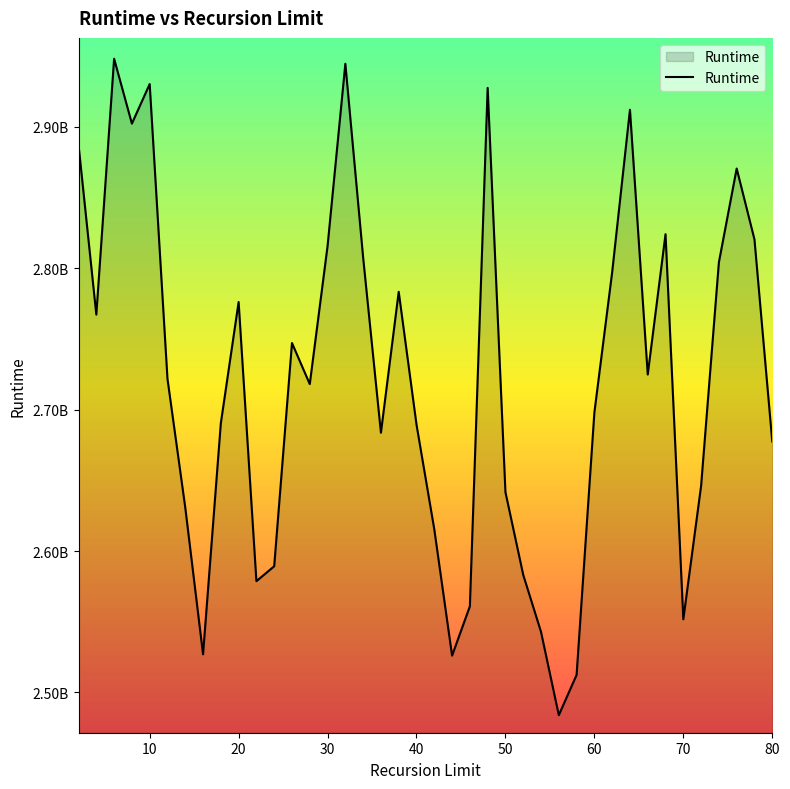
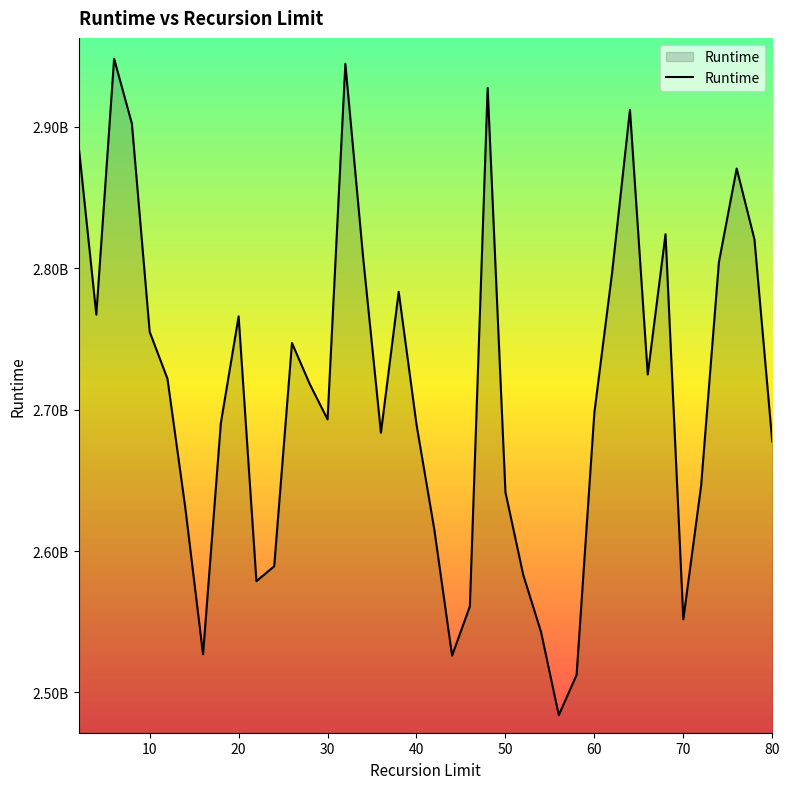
  {
-   "10": 2930000000,
-   "20": 2776000000,
-   "30": 2816000000,
+   "10": 2755000000,
+   "20": 2766000000,
+   "30": 2693000000,
    "40": 2689000000,
    "50": 2642000000,
    "60": 2698000000,
    "70": 2552000000,
    "80": 2677000000
  }
